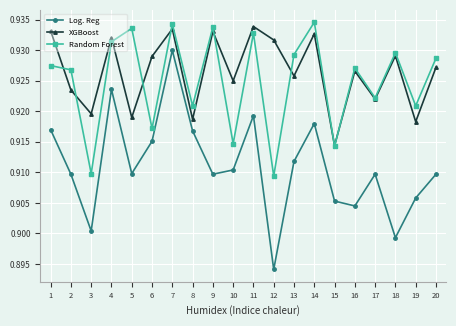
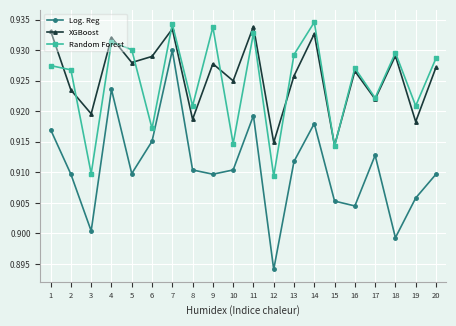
  {
    "Log. Reg": {
      "1": 0.917,
      "2": 0.910,
      "3": 0.900,
      "4": 0.924,
      "5": 0.910,
      "6": 0.915,
      "7": 0.930,
-     "8": 0.917,
+     "8": 0.910,
      "9": 0.910,
      "10": 0.910,
      "11": 0.919,
      "12": 0.894,
      "13": 0.912,
      "14": 0.918,
      "15": 0.905,
      "16": 0.905,
-     "17": 0.910,
+     "17": 0.913,
      "18": 0.899,
      "19": 0.906,
      "20": 0.910
    },
    "XGBoost": {
      "2": 0.924,
      "3": 0.920,
-     "5": 0.919,
+     "5": 0.928,
      "6": 0.929,
      "7": 0.934,
      "8": 0.919,
-     "9": 0.933,
+     "9": 0.928,
      "10": 0.925,
      "11": 0.934,
-     "12": 0.932,
+     "12": 0.915,
      "13": 0.926,
      "14": 0.933,
      "16": 0.927,
      "18": 0.929,
      "19": 0.918,
      "20": 0.927
    },
    "Random Forest": {
      "1": 0.928,
      "2": 0.927,
      "3": 0.910,
-     "5": 0.934,
+     "5": 0.930,
      "6": 0.917,
      "7": 0.934,
      "8": 0.921,
      "9": 0.934,
      "10": 0.915,
      "11": 0.933,
      "12": 0.909,
      "13": 0.929,
      "14": 0.935,
      "16": 0.927,
      "18": 0.930,
      "19": 0.921,
      "20": 0.929
    }
  }
